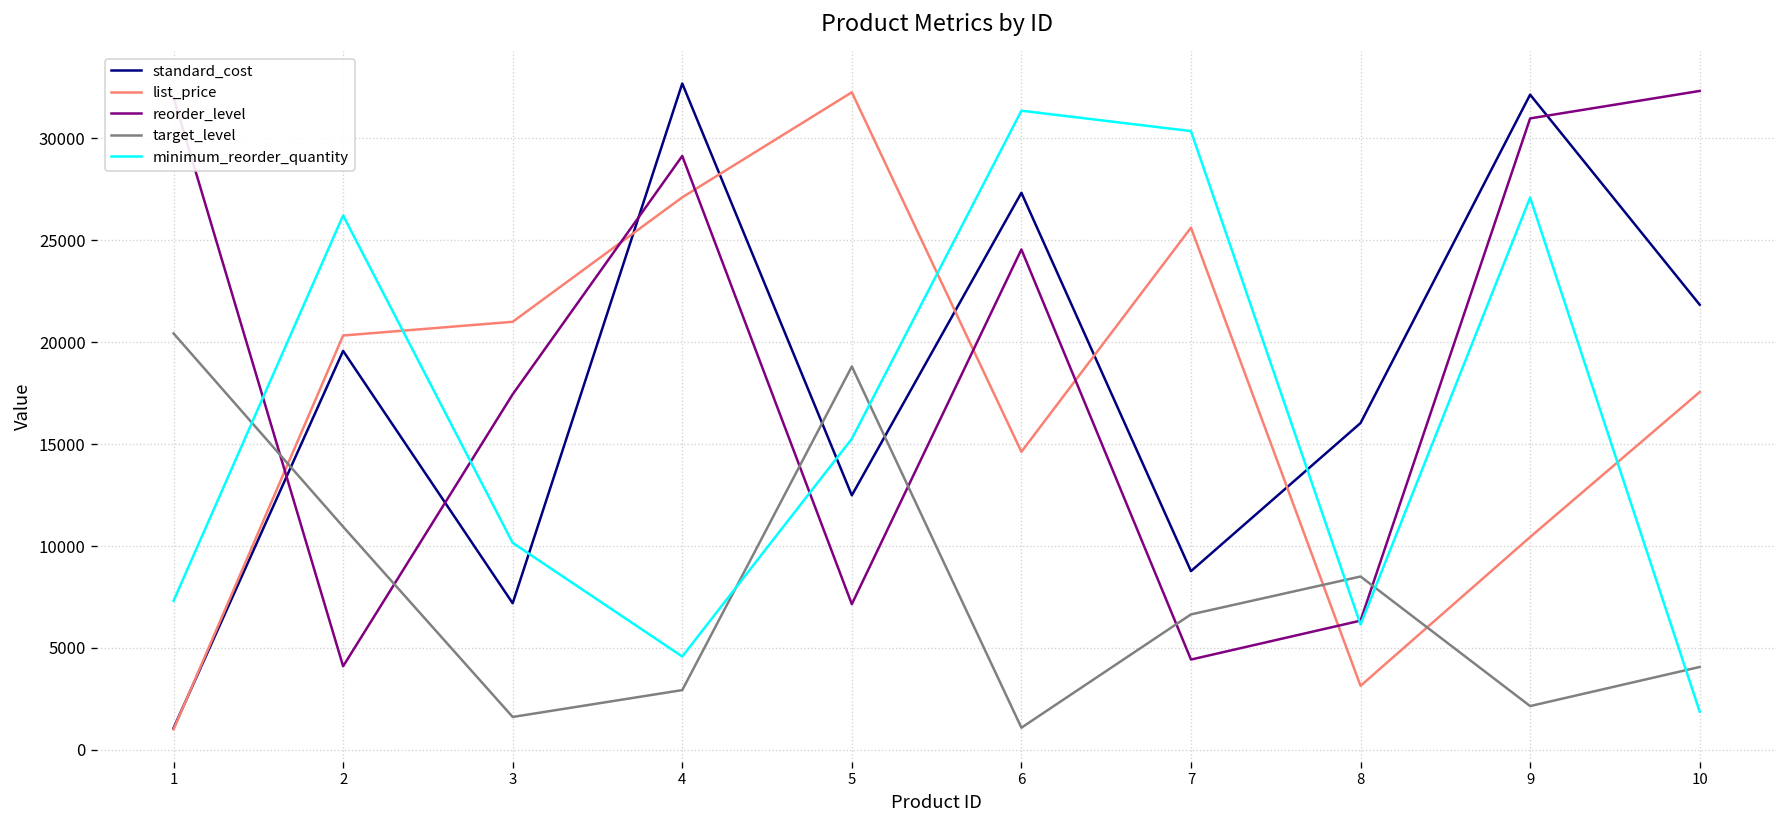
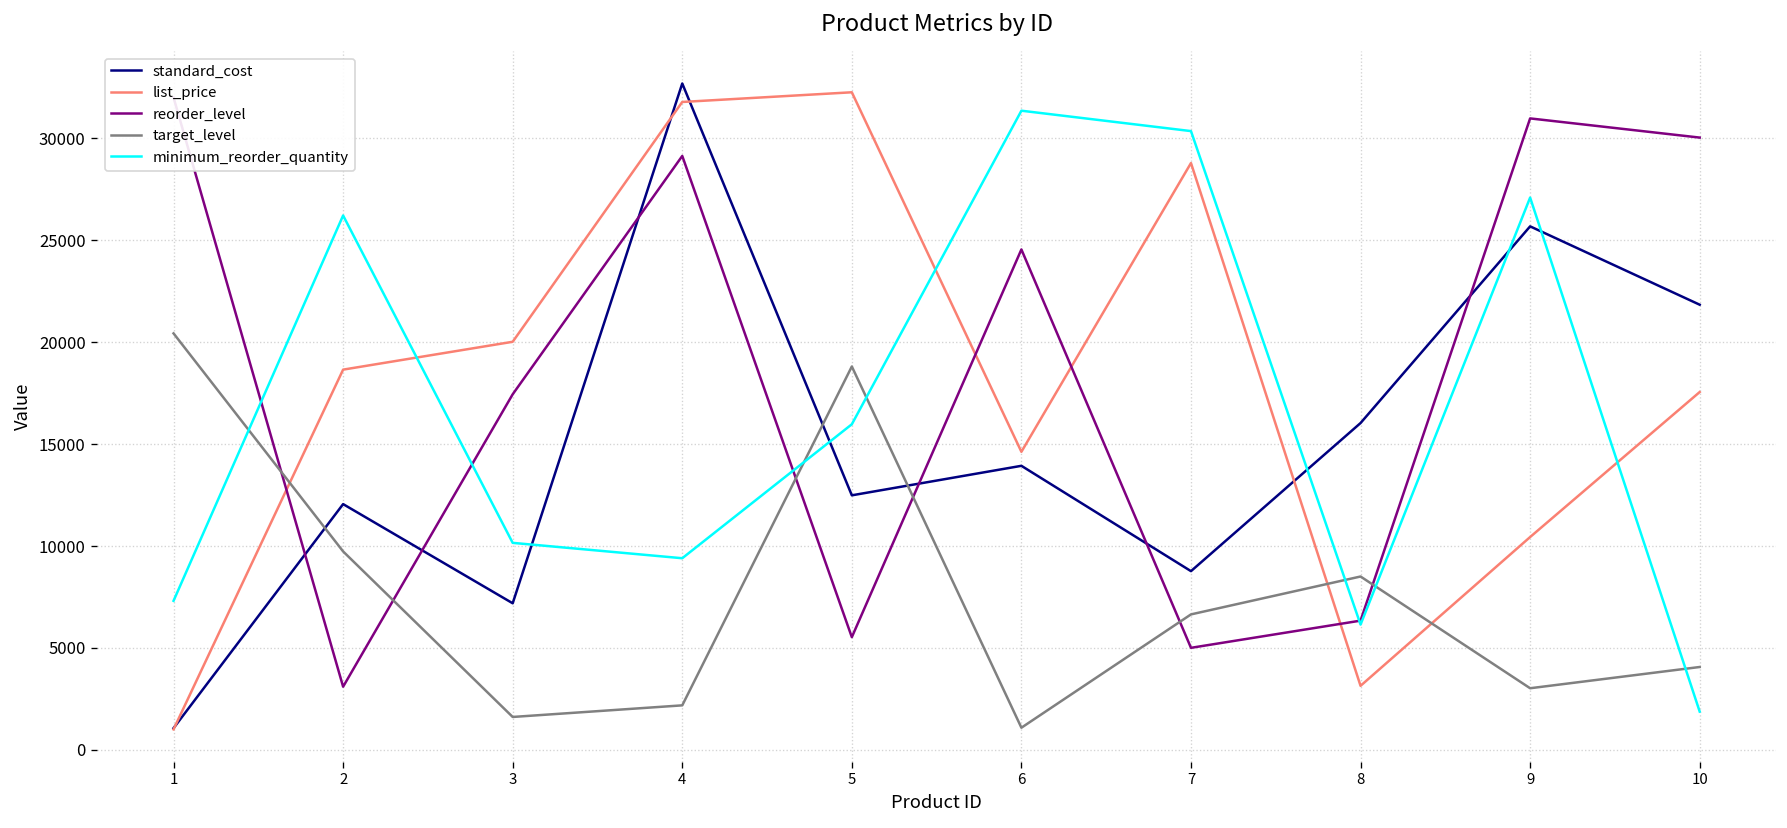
  {
    "standard_cost": {
-     "2": 19600,
+     "2": 12100,
      "3": 7200,
      "4": 32700,
      "5": 12500,
-     "6": 27300,
+     "6": 13900,
      "7": 8800,
      "8": 16000,
-     "9": 32100,
+     "9": 25700,
      "10": 21800
    },
    "list_price": {
-     "2": 20300,
-     "3": 21000,
-     "4": 27100,
+     "2": 18600,
+     "3": 20000,
+     "4": 31800,
      "5": 32200,
      "6": 14600,
-     "7": 25600,
+     "7": 28800,
      "8": 3100,
      "9": 10400,
      "10": 17600
    },
    "reorder_level": {
-     "2": 4100,
+     "2": 3100,
      "3": 17400,
      "4": 29100,
-     "5": 7100,
+     "5": 5500,
      "6": 24500,
-     "7": 4400,
+     "7": 5000,
      "8": 6300,
      "9": 31000,
-     "10": 32300
+     "10": 30000
    },
    "target_level": {
      "1": 20400,
-     "2": 10900,
+     "2": 9700,
      "3": 1600,
-     "4": 2900,
+     "4": 2200,
      "5": 18800,
      "6": 1100,
      "7": 6600,
      "8": 8500,
-     "9": 2200,
+     "9": 3000,
      "10": 4100
    },
    "minimum_reorder_quantity": {
      "1": 7300,
      "2": 26200,
      "3": 10200,
-     "4": 4600,
-     "5": 15300,
+     "4": 9400,
+     "5": 16000,
      "6": 31300,
      "7": 30300,
      "8": 6100,
      "9": 27100,
      "10": 1900
    }
  }
